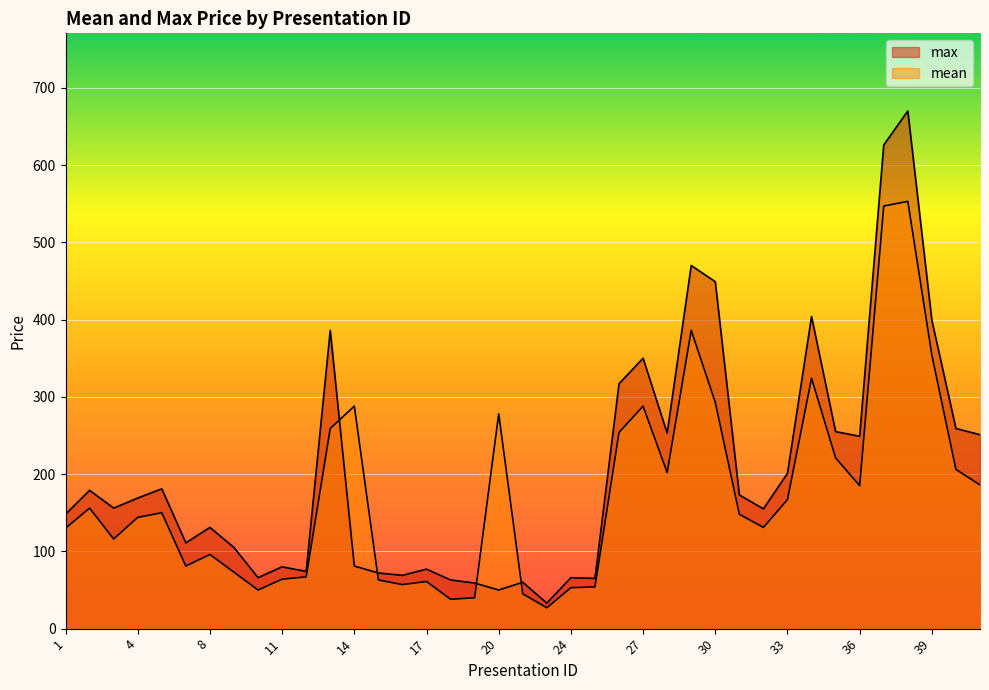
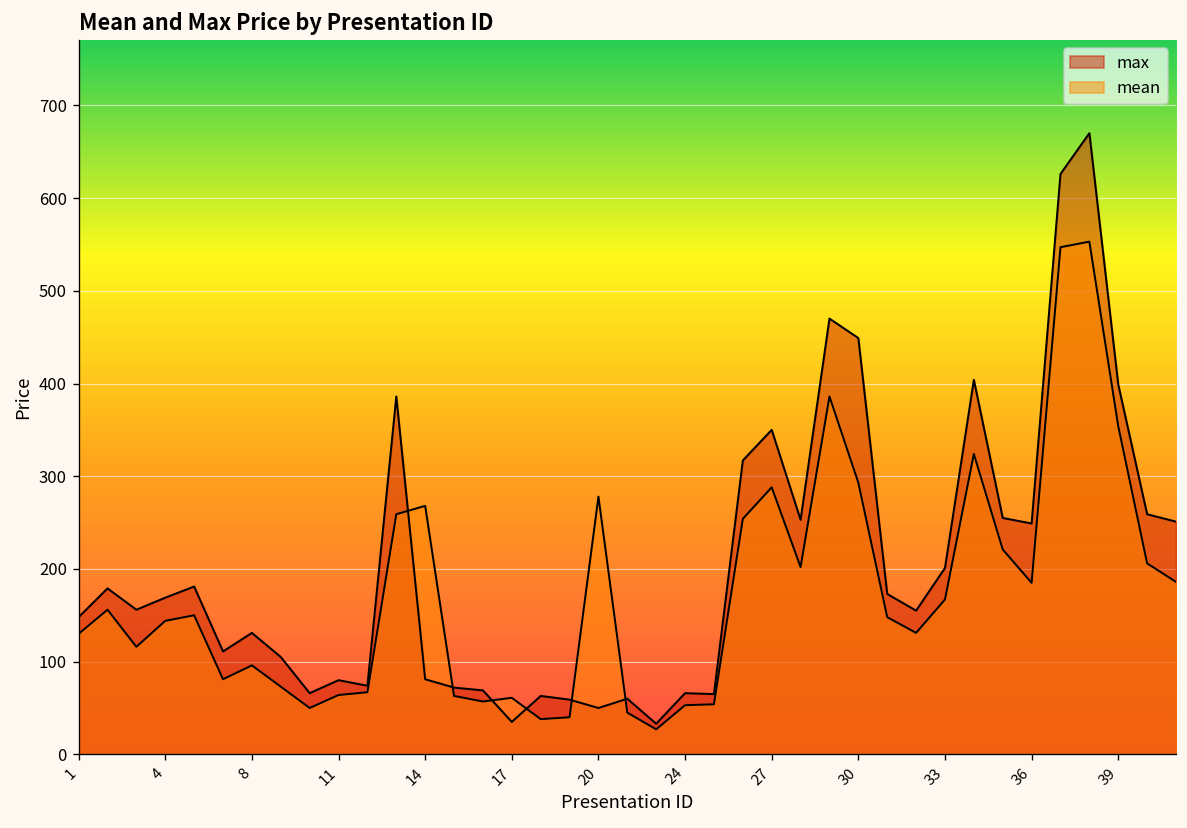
  {
    "max": {
      "1": 150,
      "4": 170,
      "8": 130,
      "11": 80,
      "14": 80,
-     "17": 80,
+     "17": 40,
      "20": 50,
      "24": 70,
      "27": 350,
      "30": 450,
      "33": 200,
      "36": 250,
      "39": 400
    },
    "mean": {
      "1": 130,
      "4": 140,
      "8": 100,
      "11": 60,
-     "14": 290,
+     "14": 270,
      "17": 60,
      "20": 280,
      "24": 50,
      "27": 290,
      "30": 290,
      "33": 170,
      "36": 190,
      "39": 350
    }
  }
